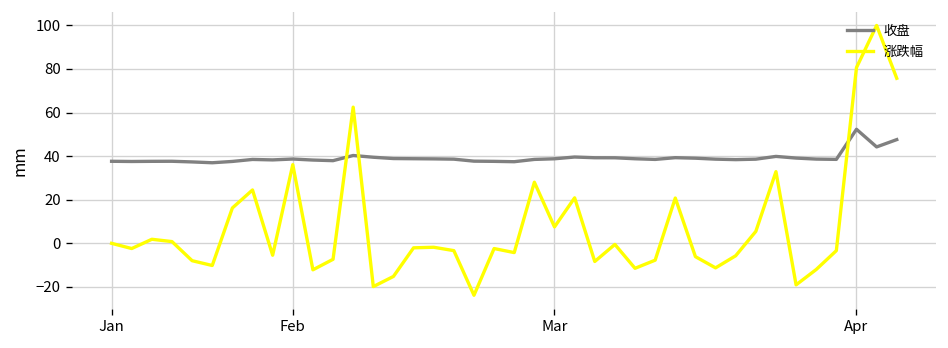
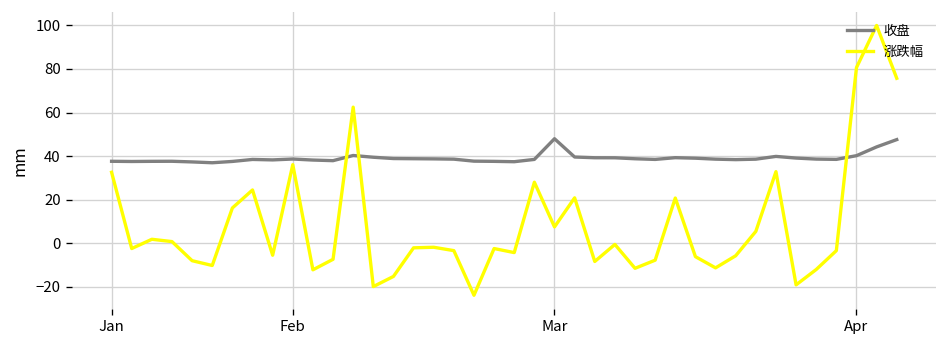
  {
    "收盘": {
      "Jan": 38,
      "Feb": 39,
-     "Mar": 39,
-     "Apr": 52
+     "Mar": 48,
+     "Apr": 40
    },
    "涨跌幅": {
-     "Jan": 0,
+     "Jan": 33,
      "Feb": 36,
      "Mar": 8,
      "Apr": 81
    }
  }
